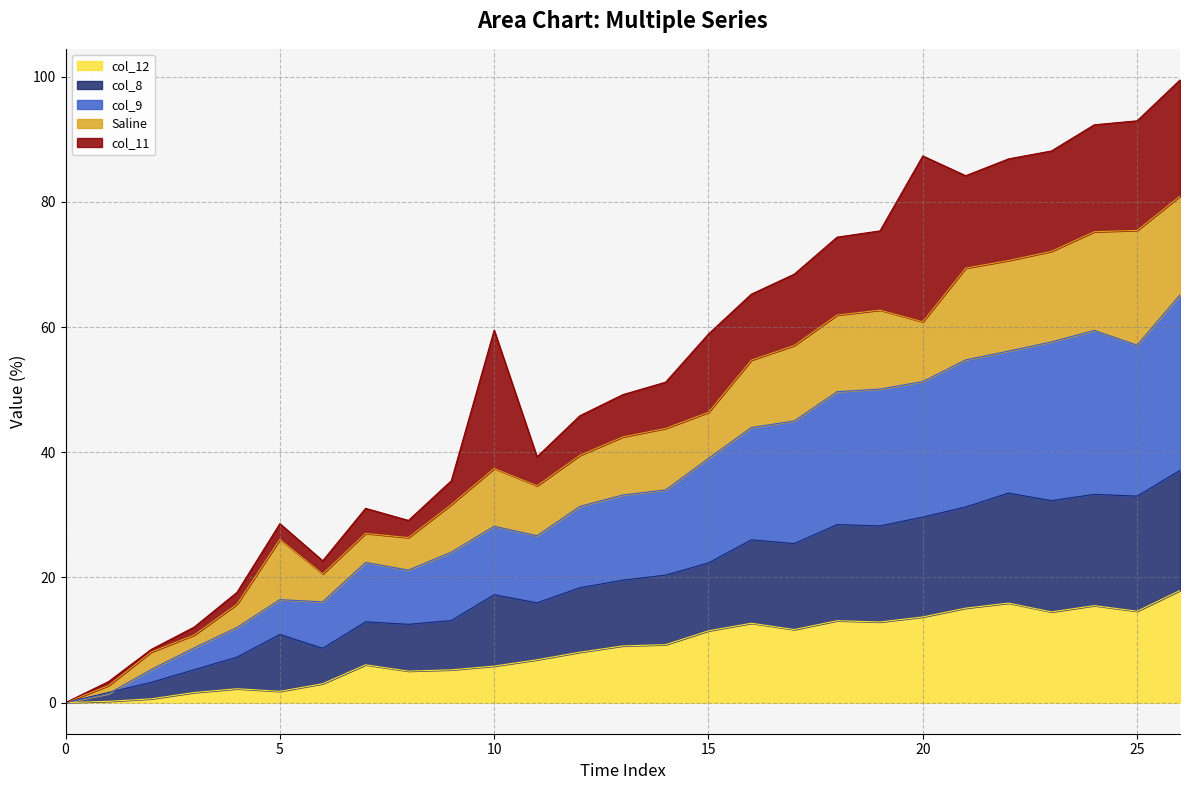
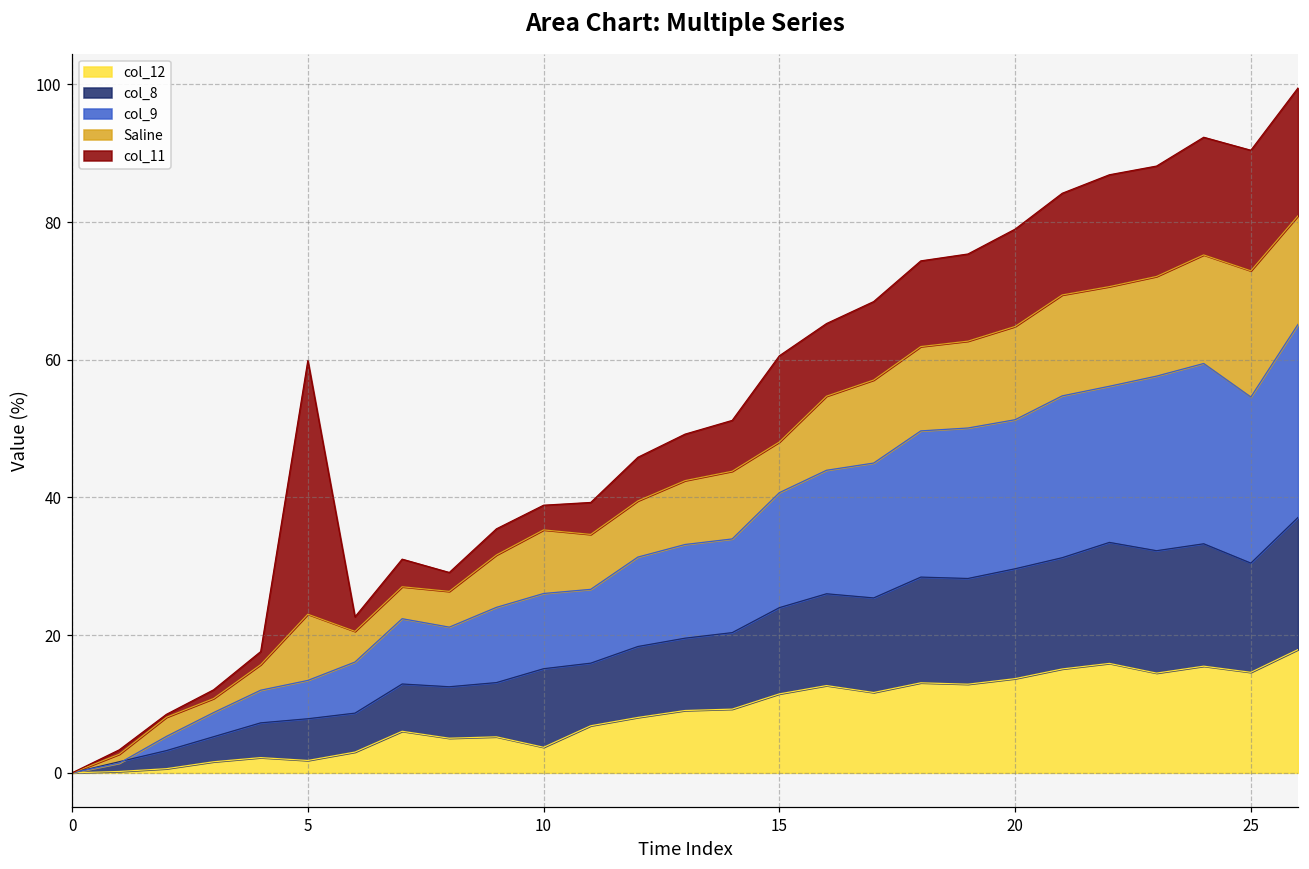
  {
    "col_12": {
      "5": 2,
-     "10": 6,
+     "10": 4,
      "15": 11,
      "20": 14,
      "25": 15
    },
    "col_8": {
-     "5": 9,
+     "5": 6,
      "10": 11,
-     "15": 11,
+     "15": 13,
      "20": 16,
-     "25": 18
+     "25": 16
    },
    "Saline": {
      "5": 10,
      "10": 9,
      "15": 7,
-     "20": 10,
+     "20": 14,
      "25": 18
    },
    "col_11": {
-     "5": 3,
-     "10": 22,
+     "5": 37,
+     "10": 4,
      "15": 13,
-     "20": 26,
+     "20": 14,
      "25": 18
    }
  }
